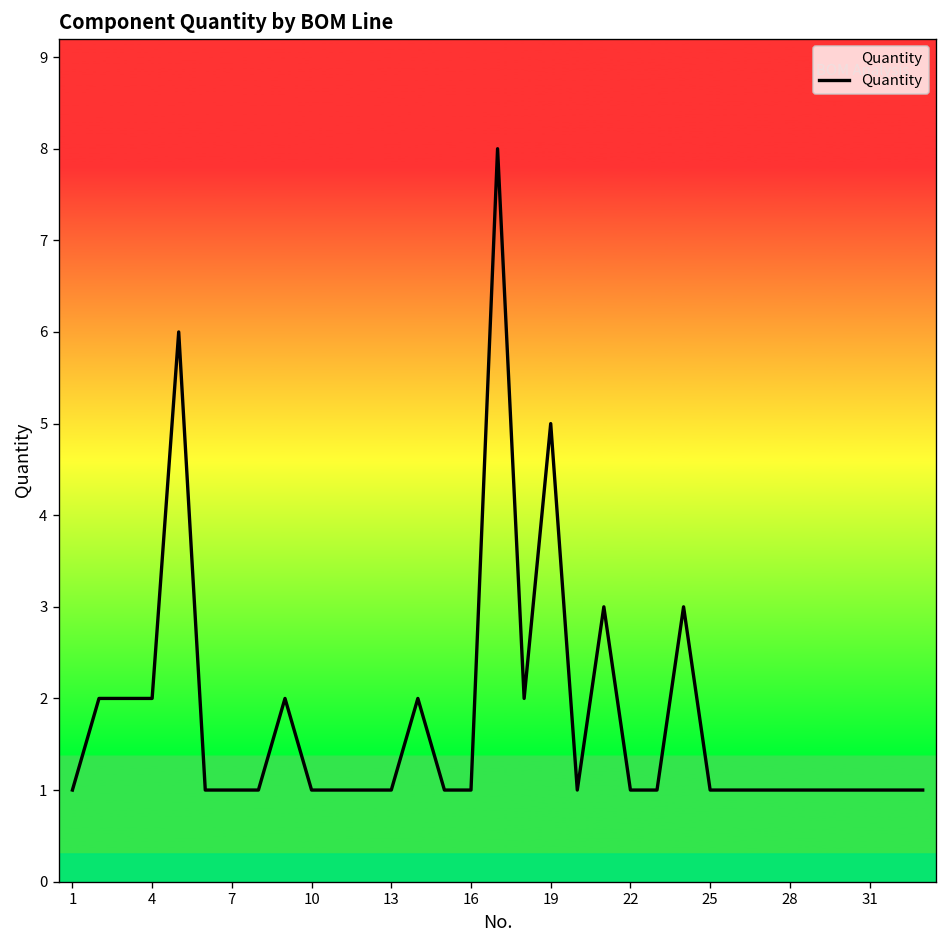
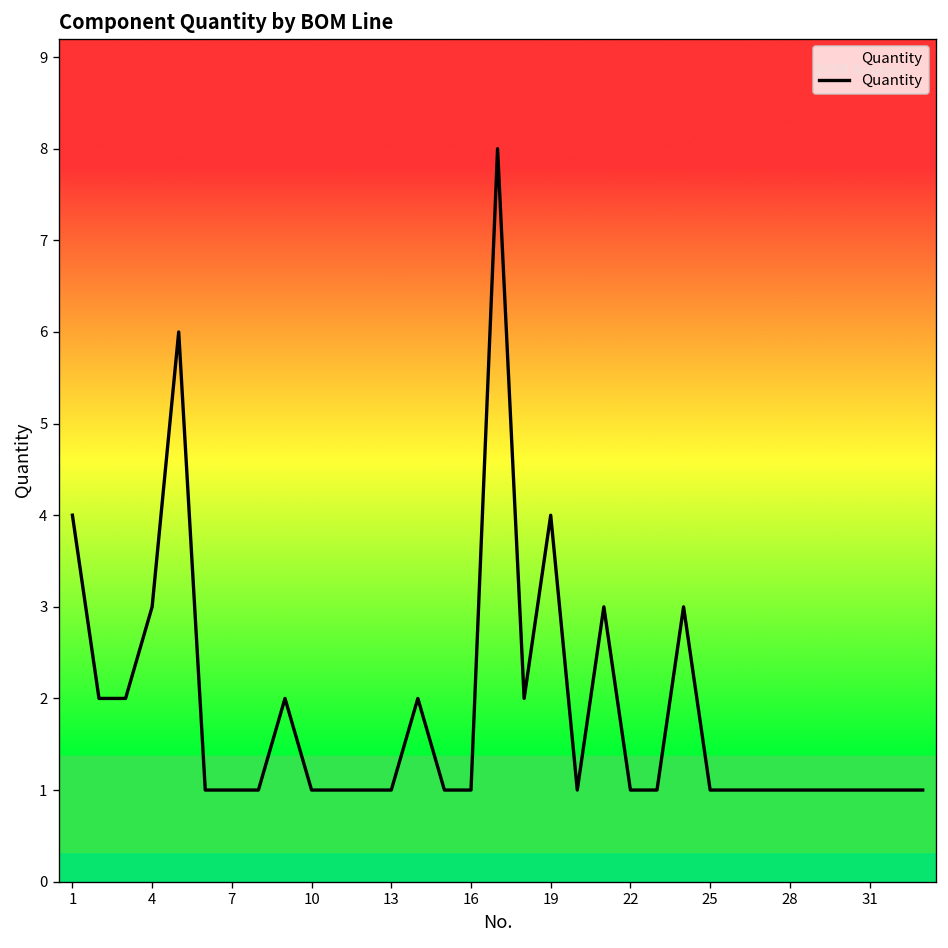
  {
-   "1": 1,
-   "4": 2,
+   "1": 4,
+   "4": 3,
    "7": 1,
    "10": 1,
    "13": 1,
    "16": 1,
-   "19": 5,
+   "19": 4,
    "22": 1,
    "25": 1,
    "28": 1,
    "31": 1
  }
